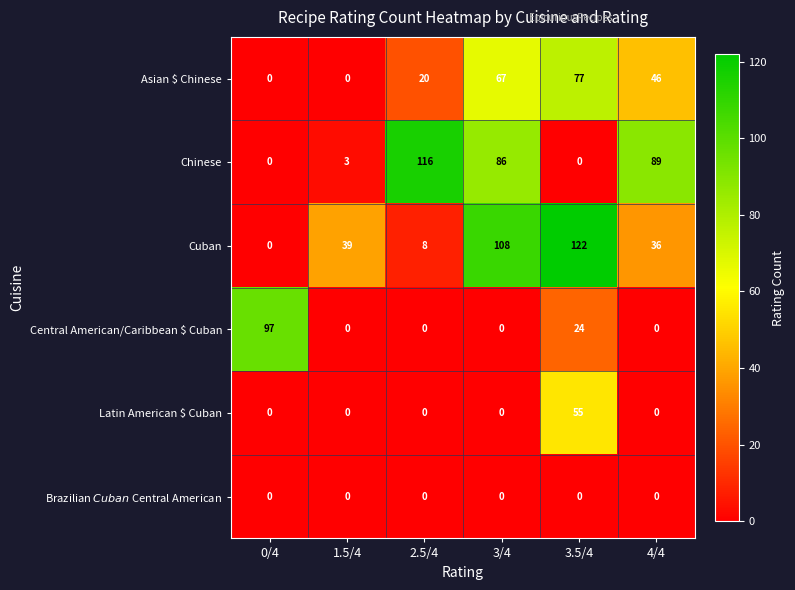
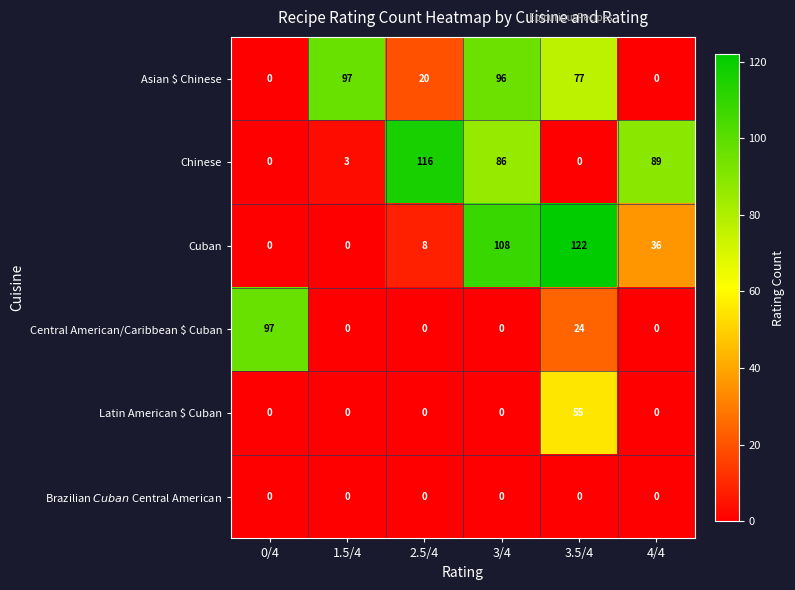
  {
    "Asian $ Chinese": {
      "0/4": 0,
-     "1.5/4": 0,
+     "1.5/4": 97,
      "2.5/4": 20,
-     "3/4": 67,
+     "3/4": 96,
      "3.5/4": 77,
-     "4/4": 46
+     "4/4": 0
    },
    "Chinese": {
      "0/4": 0,
      "1.5/4": 3,
      "2.5/4": 116,
      "3/4": 86,
      "3.5/4": 0,
      "4/4": 89
    },
    "Cuban": {
      "0/4": 0,
-     "1.5/4": 39,
+     "1.5/4": 0,
      "2.5/4": 8,
      "3/4": 108,
      "3.5/4": 122,
      "4/4": 36
    },
    "Central American/Caribbean $ Cuban": {
      "0/4": 97,
      "1.5/4": 0,
      "2.5/4": 0,
      "3/4": 0,
      "3.5/4": 24,
      "4/4": 0
    },
    "Latin American $ Cuban": {
      "0/4": 0,
      "1.5/4": 0,
      "2.5/4": 0,
      "3/4": 0,
      "3.5/4": 55,
      "4/4": 0
    }
  }
